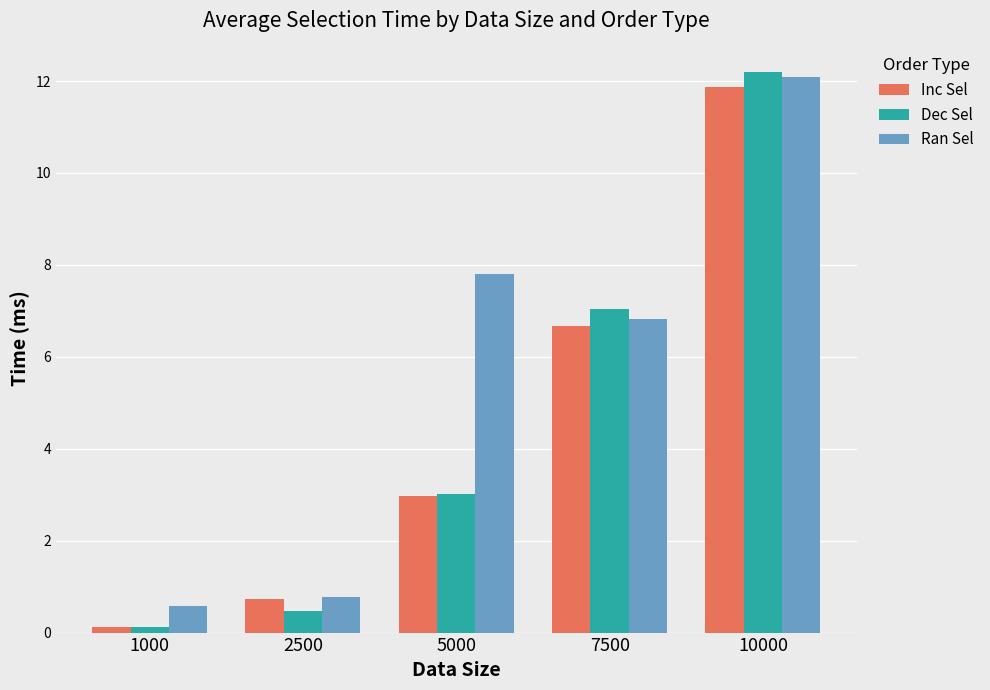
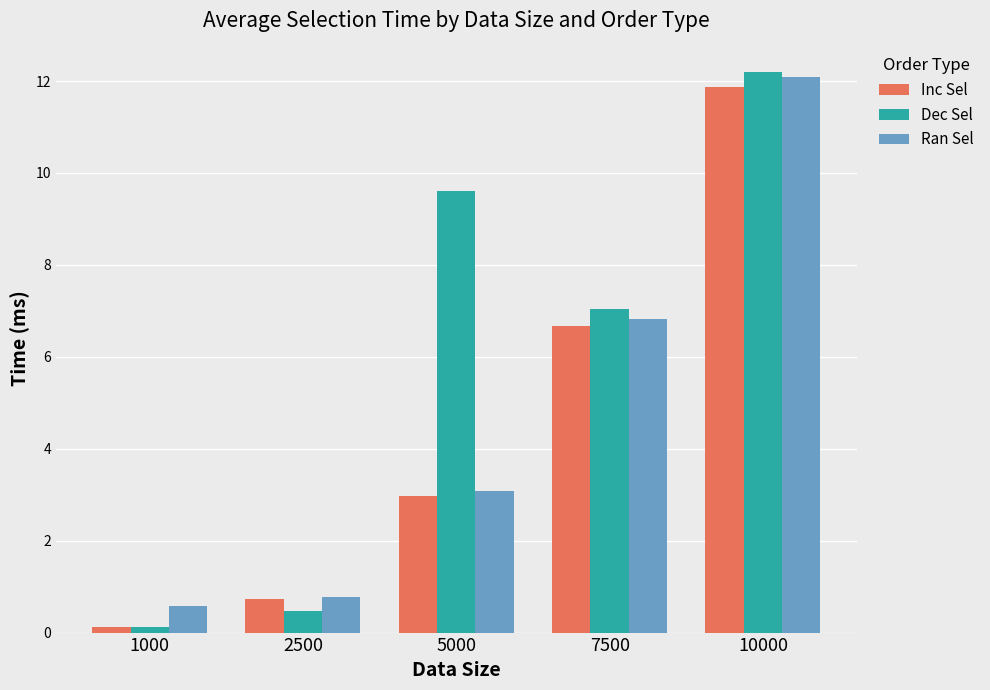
  {
    "Inc Sel": {
      "1000": 0.1,
      "2500": 0.7,
      "5000": 3.0,
      "7500": 6.7,
      "10000": 11.9
    },
    "Dec Sel": {
      "1000": 0.1,
      "2500": 0.5,
-     "5000": 3.0,
+     "5000": 9.6,
      "7500": 7.0,
      "10000": 12.2
    },
    "Ran Sel": {
      "1000": 0.6,
      "2500": 0.8,
-     "5000": 7.8,
+     "5000": 3.1,
      "7500": 6.8,
      "10000": 12.1
    }
  }
